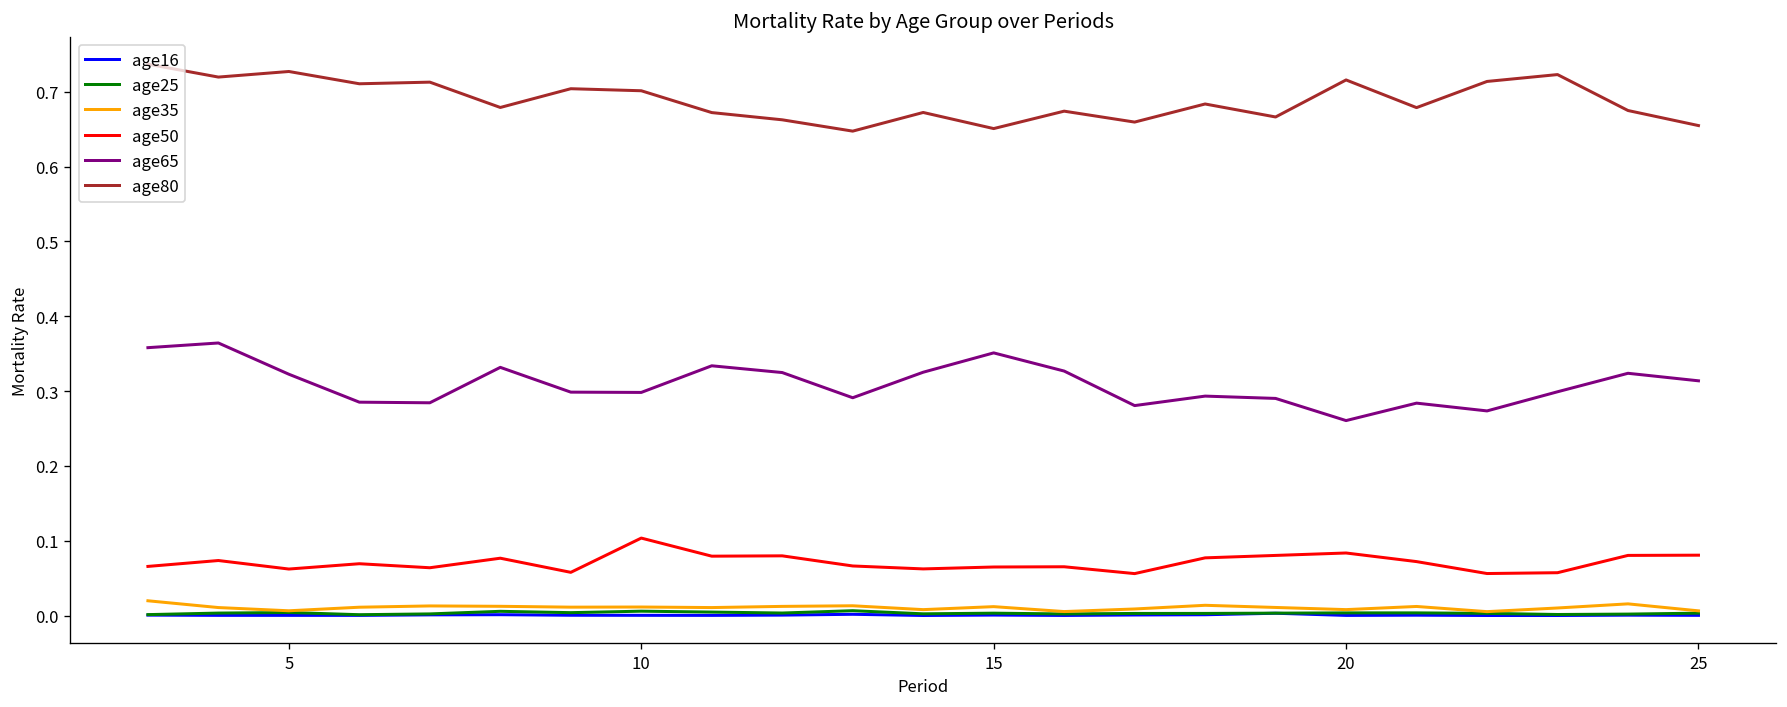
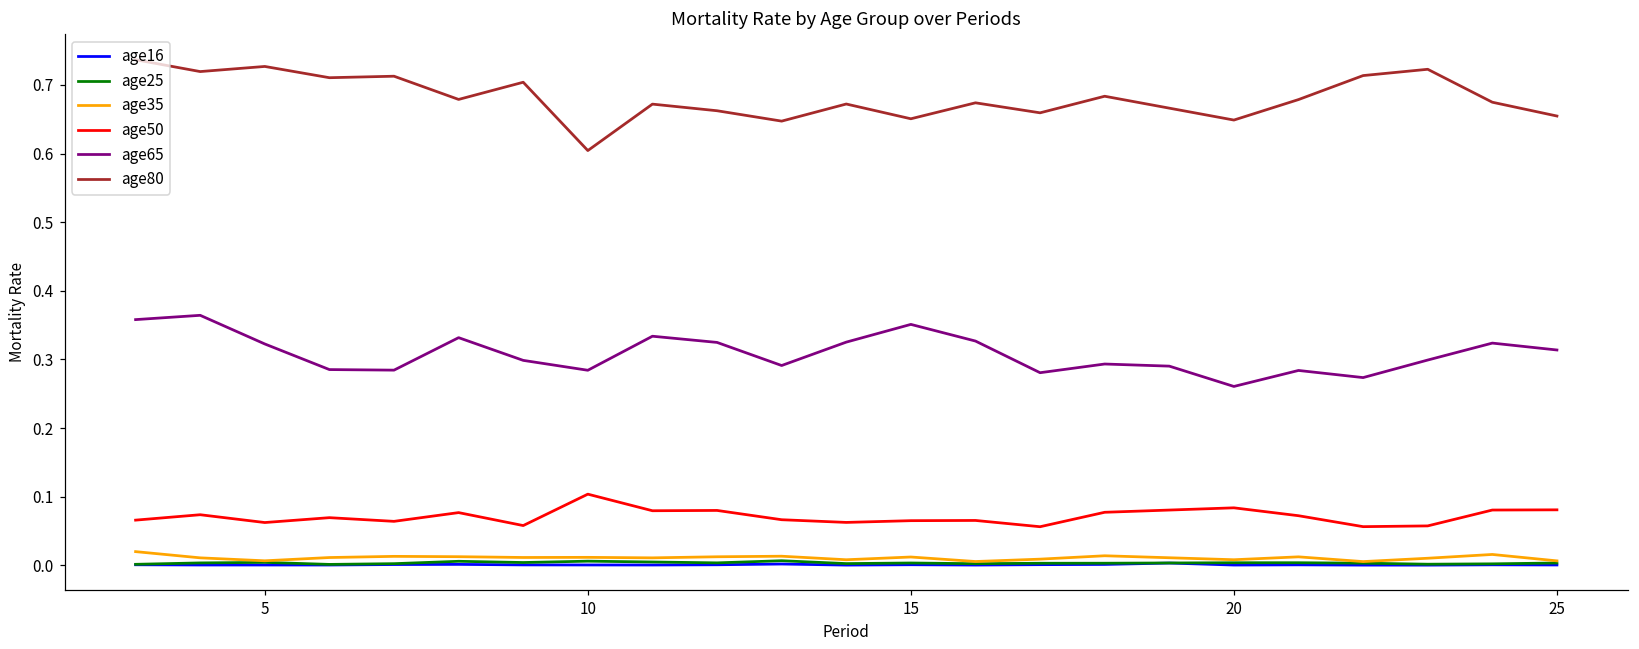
  {
    "age16": {
      "10": 0.00
    },
    "age25": {
      "10": 0.01
    },
    "age35": {
      "10": 0.01,
      "15": 0.01,
      "20": 0.01
    },
    "age50": {
      "5": 0.06,
      "10": 0.10,
      "15": 0.06,
      "20": 0.08,
      "25": 0.08
    },
    "age65": {
      "5": 0.32,
-     "10": 0.30,
+     "10": 0.28,
      "15": 0.35,
      "20": 0.26,
      "25": 0.31
    },
    "age80": {
      "5": 0.73,
-     "10": 0.70,
+     "10": 0.60,
      "15": 0.65,
-     "20": 0.72,
+     "20": 0.65,
      "25": 0.65
    }
  }
